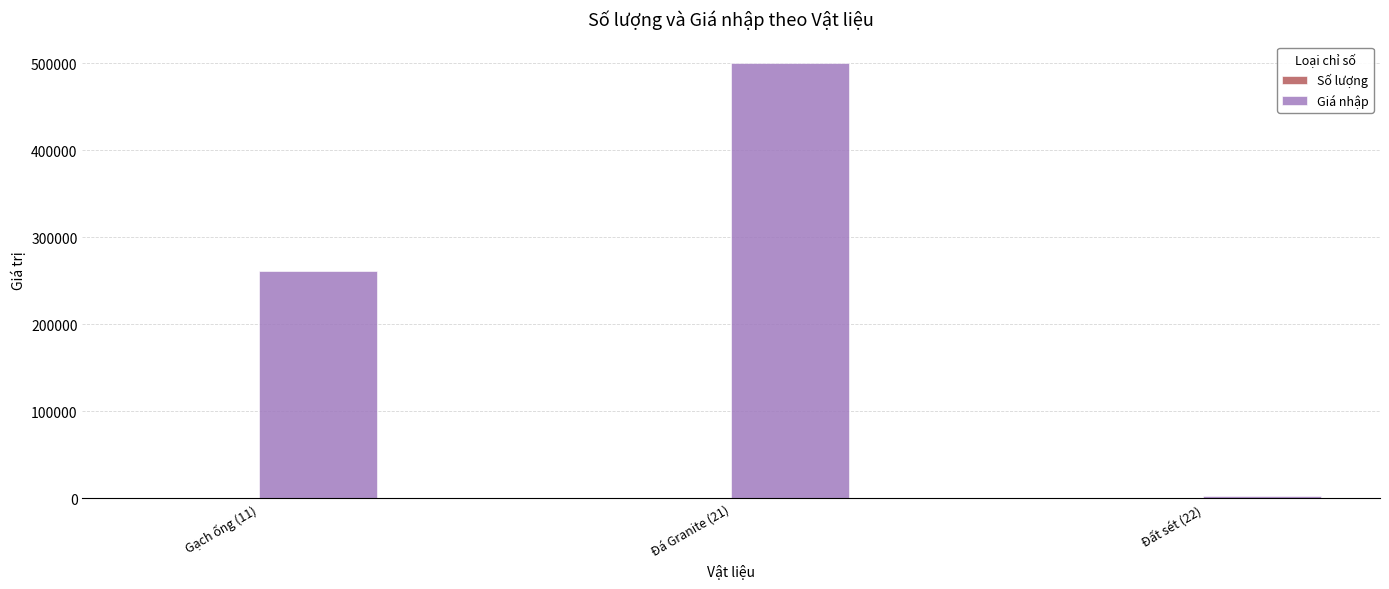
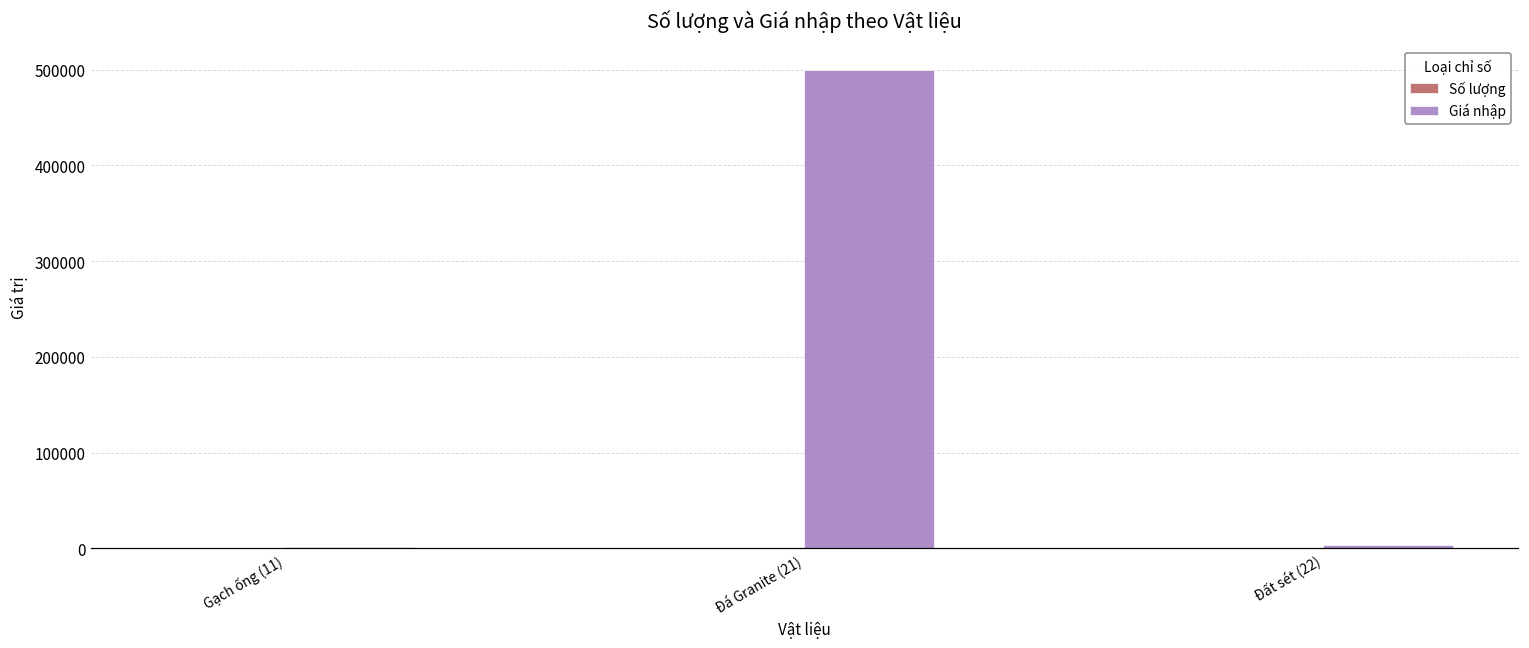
  {
    "Giá nhập": {
-     "Gạch ống (11)": 260000,
+     "Gạch ống (11)": 0,
      "Đá Granite (21)": 500000,
      "Đất sét (22)": 0
    }
  }
